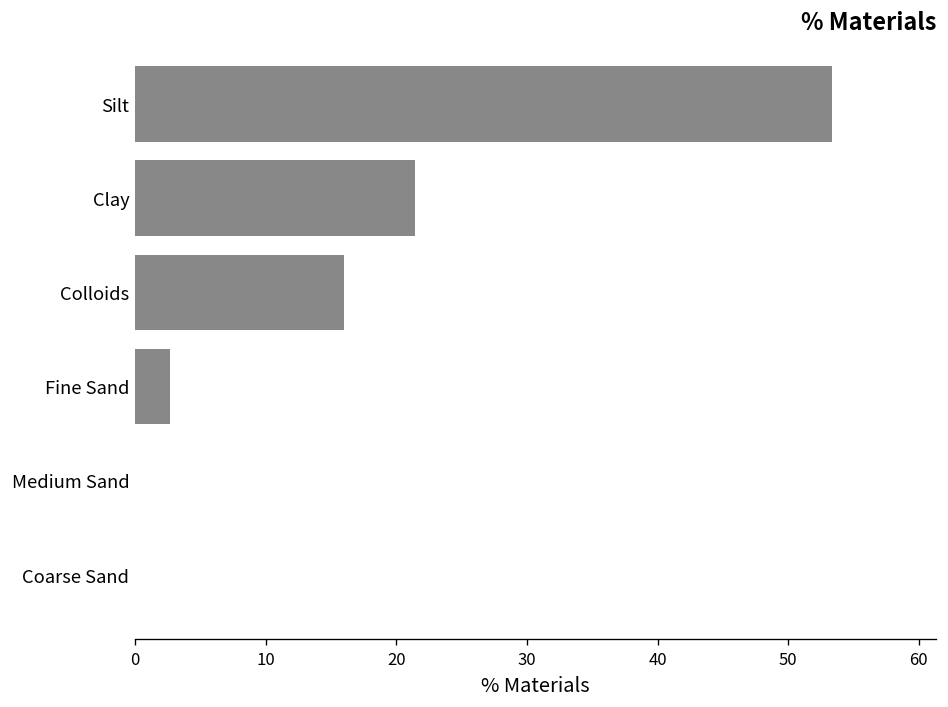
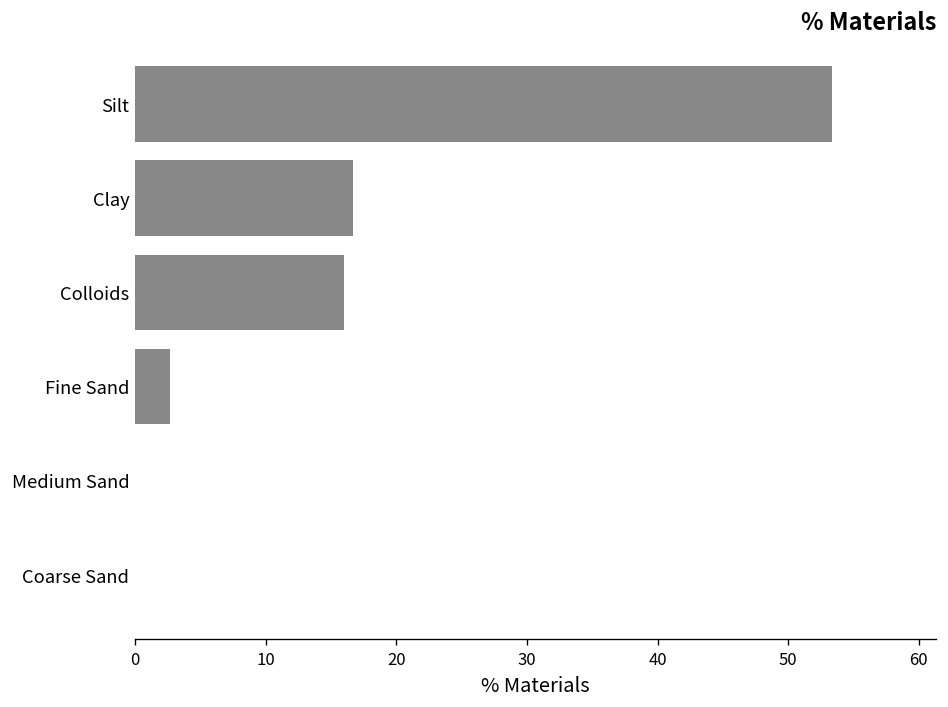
  {
    "Silt": 53.3,
-   "Clay": 21.4,
+   "Clay": 16.7,
    "Colloids": 16.0,
    "Fine Sand": 2.7,
    "Medium Sand": 0.0,
    "Coarse Sand": 0.0
  }
